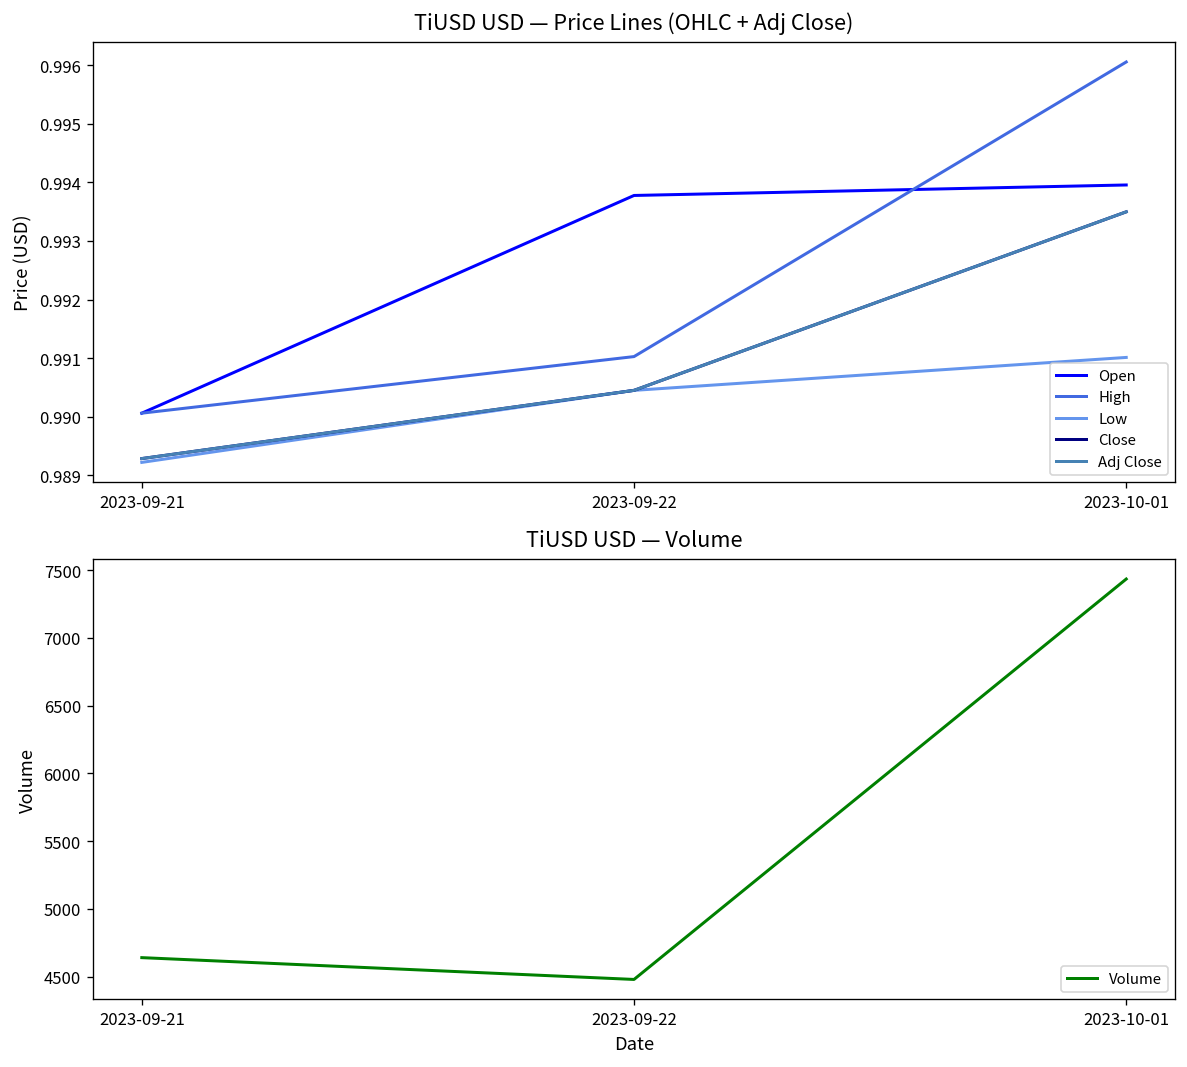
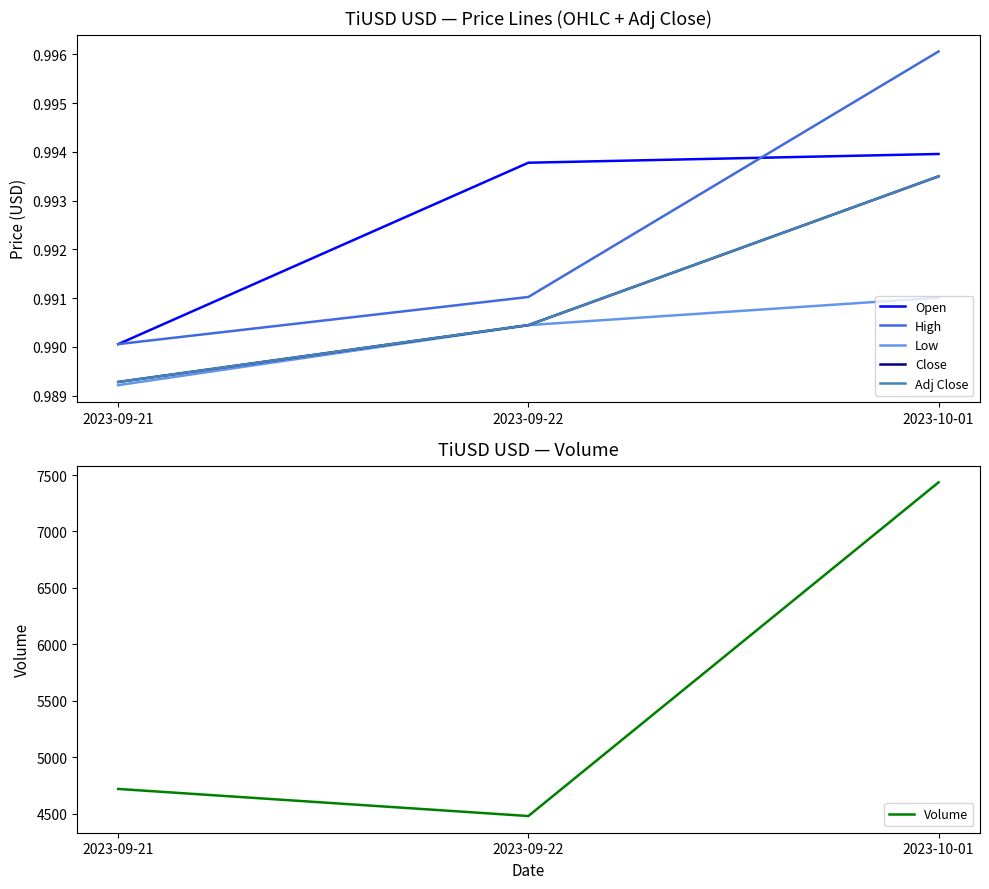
  {
    "TiUSD USD — Price Lines (OHLC + Adj Close)": {
      "Open": {
        "2023-09-22": 0.9938,
        "2023-10-01": 0.9940
      }
    },
    "TiUSD USD — Volume": {
-     "2023-09-21": 4640,
+     "2023-09-21": 4720,
      "2023-09-22": 4480,
      "2023-10-01": 7440
    }
  }
